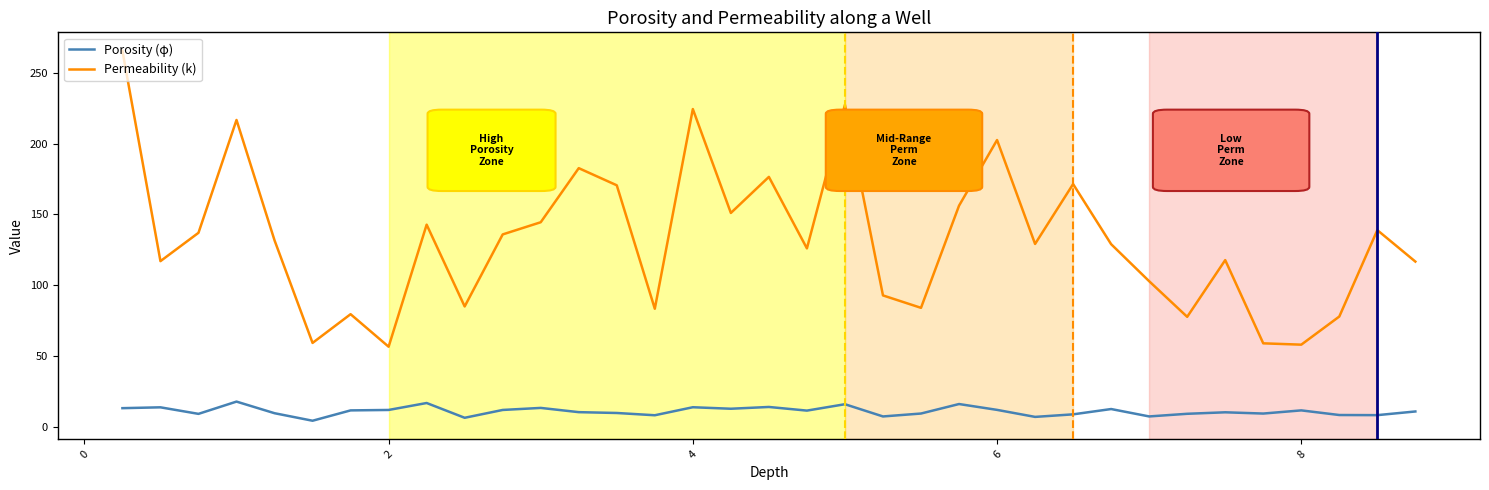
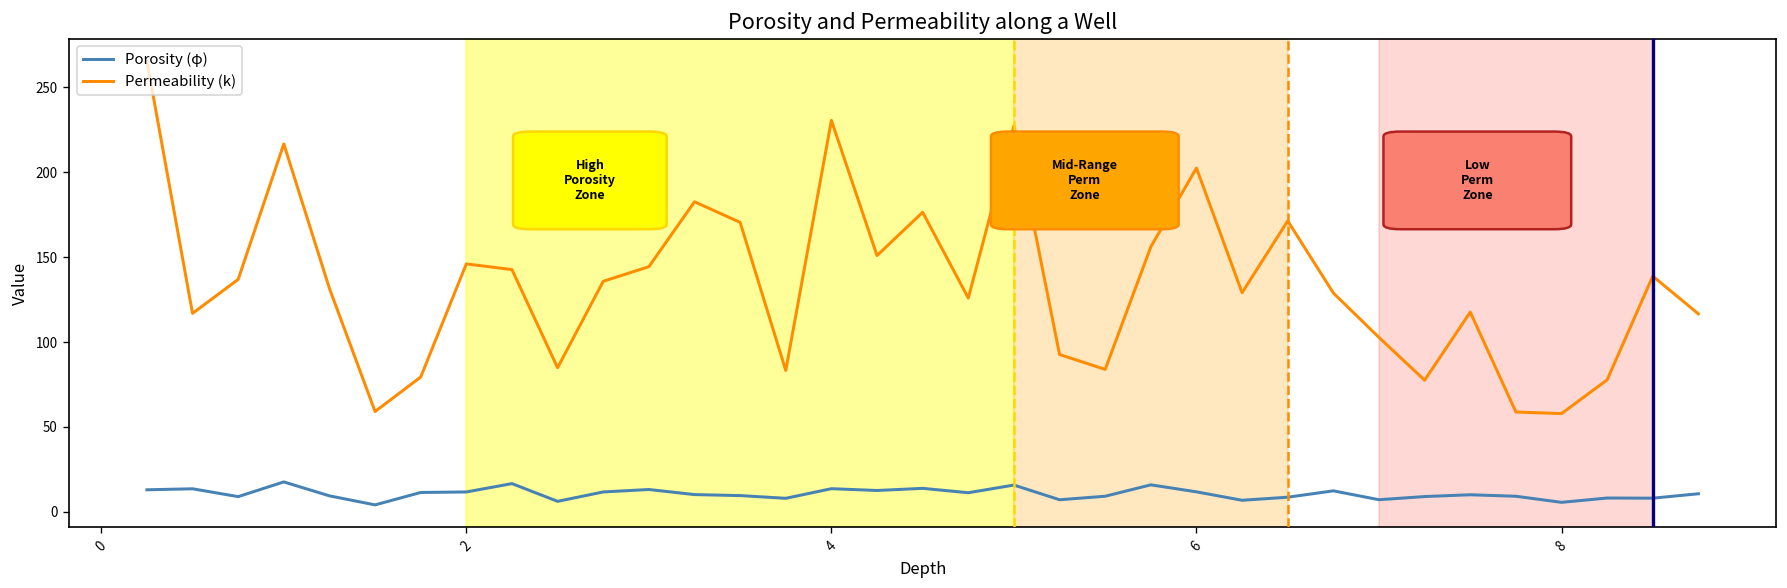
  {
    "Porosity (φ)": {
      "2": 12,
      "4": 14,
      "6": 12,
-     "8": 11
+     "8": 6
    },
    "Permeability (k)": {
-     "2": 56,
-     "4": 224,
+     "2": 146,
+     "4": 231,
      "6": 202,
      "8": 58
    }
  }
